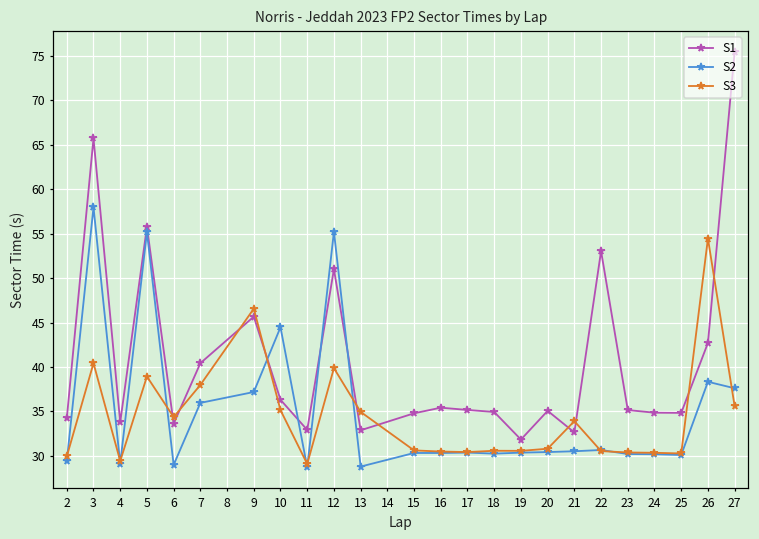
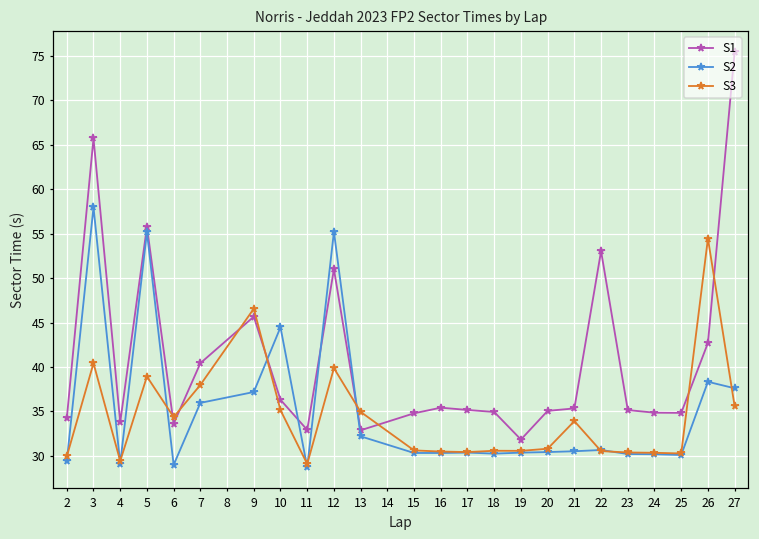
  {
    "S1": {
      "2": 34,
      "3": 66,
      "4": 34,
      "5": 56,
      "6": 34,
      "7": 40,
      "9": 46,
      "10": 36,
      "11": 33,
      "12": 51,
      "13": 33,
      "15": 35,
      "16": 35,
      "17": 35,
      "18": 35,
      "19": 32,
      "20": 35,
-     "21": 33,
+     "21": 35,
      "22": 53,
      "23": 35,
      "24": 35,
      "25": 35,
      "26": 43
    },
    "S2": {
      "2": 29,
      "3": 58,
      "5": 55,
      "6": 29,
      "7": 36,
      "9": 37,
      "10": 44,
      "11": 29,
      "12": 55,
-     "13": 29,
+     "13": 32,
      "18": 30,
      "20": 30,
      "21": 31,
      "26": 38,
      "27": 38
    },
    "S3": {
      "2": 30,
      "3": 40,
      "5": 39,
      "6": 34,
      "7": 38,
      "9": 47,
      "10": 35,
      "11": 29,
      "12": 40,
      "13": 35,
      "18": 31,
      "20": 31,
      "21": 34,
      "26": 54,
      "27": 36
    }
  }
